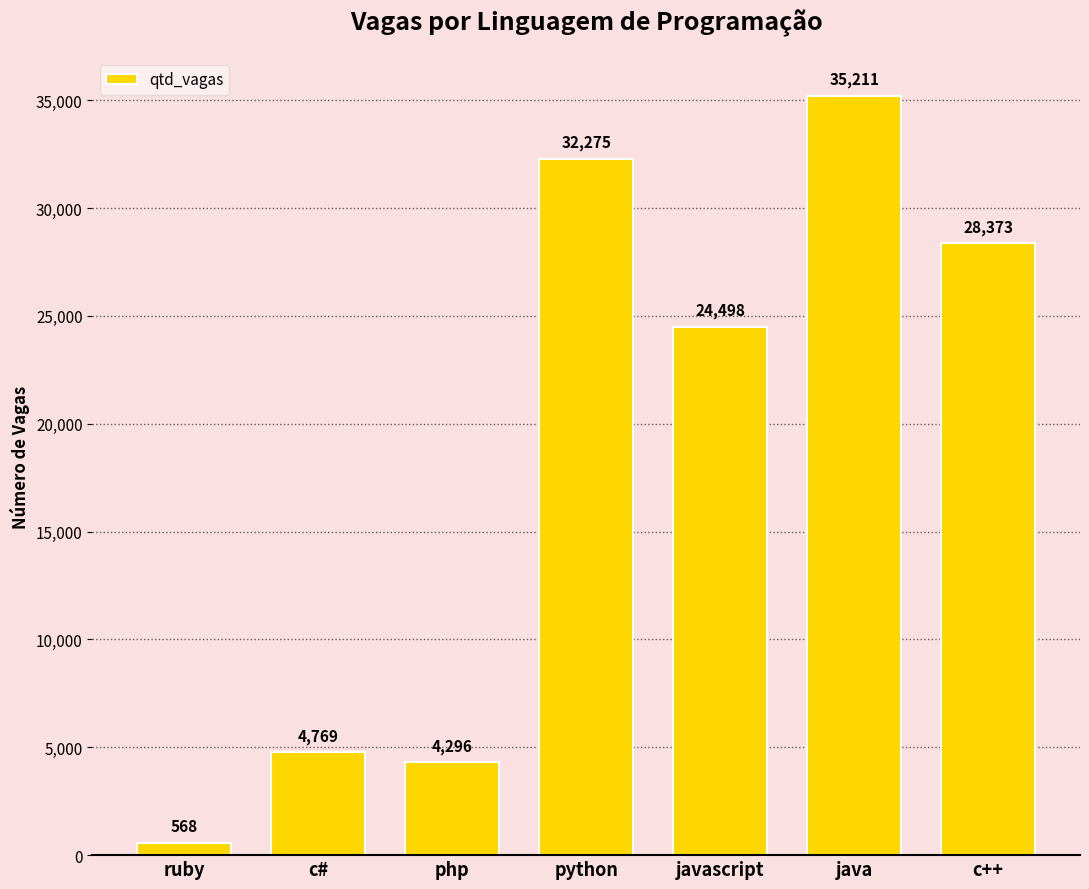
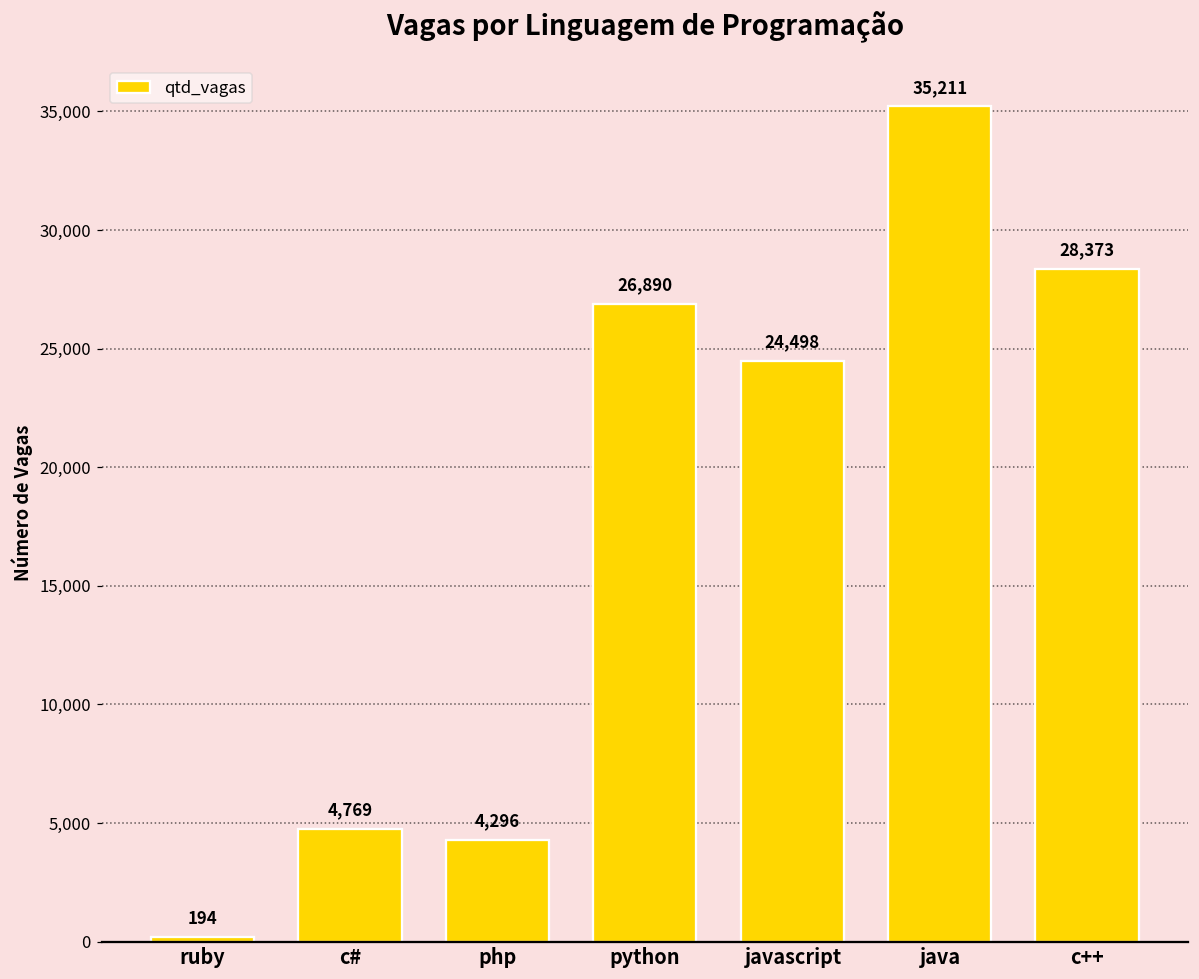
  {
-   "ruby": "568",
+   "ruby": "194",
    "c#": "4,769",
    "php": "4,296",
-   "python": "32,275",
+   "python": "26,890",
    "javascript": "24,498",
    "java": "35,211",
    "c++": "28,373"
  }
